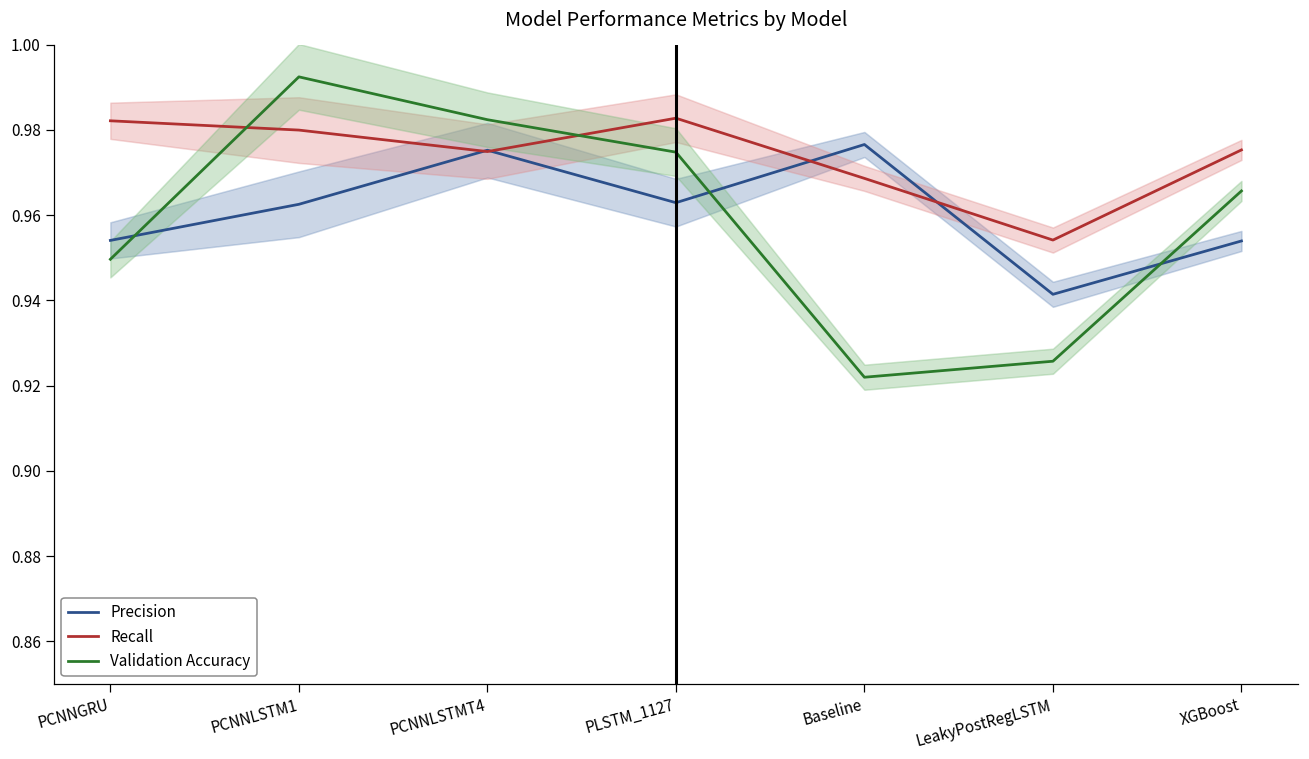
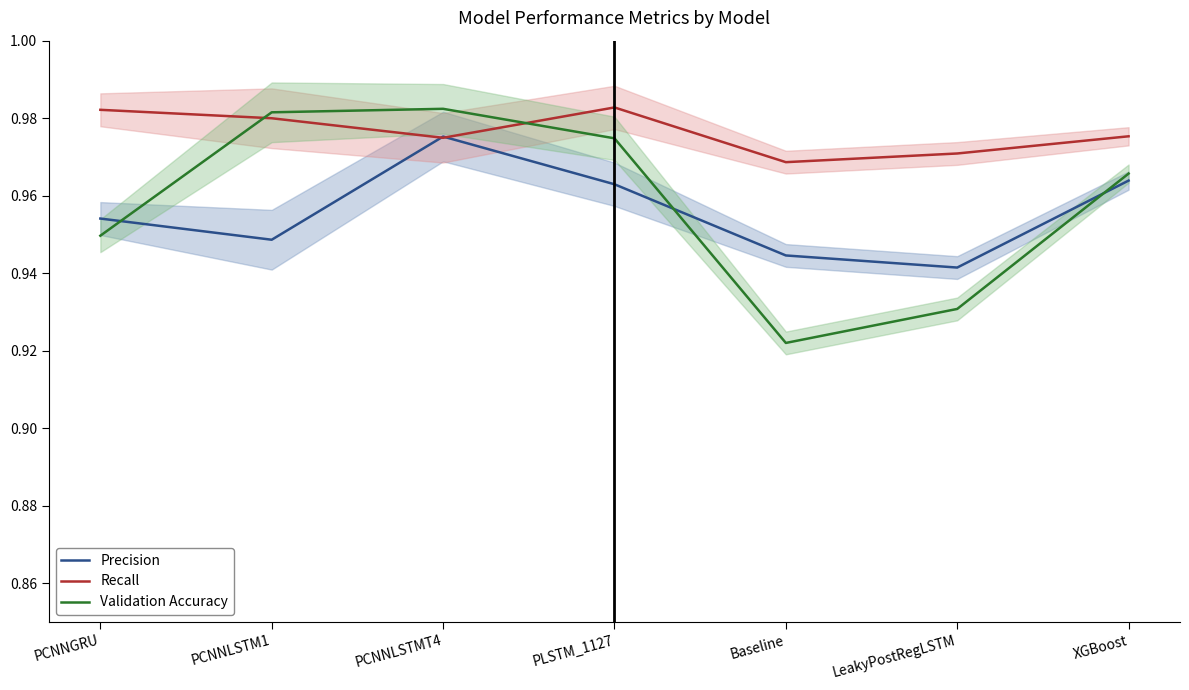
  {
    "Precision": {
-     "PCNNLSTM1": 0.963,
+     "PCNNLSTM1": 0.949,
      "PLSTM_1127": 0.963,
-     "Baseline": 0.977,
+     "Baseline": 0.945,
      "LeakyPostRegLSTM": 0.941,
-     "XGBoost": 0.954
+     "XGBoost": 0.964
    },
    "Recall": {
      "PCNNGRU": 0.982,
      "PCNNLSTM1": 0.980,
      "PLSTM_1127": 0.983,
      "Baseline": 0.969,
-     "LeakyPostRegLSTM": 0.954,
+     "LeakyPostRegLSTM": 0.971,
      "XGBoost": 0.975
    },
    "Validation Accuracy": {
      "PCNNGRU": 0.950,
-     "PCNNLSTM1": 0.992,
+     "PCNNLSTM1": 0.982,
      "PCNNLSTMT4": 0.982,
      "PLSTM_1127": 0.975,
      "Baseline": 0.922,
-     "LeakyPostRegLSTM": 0.926
+     "LeakyPostRegLSTM": 0.931
    }
  }
